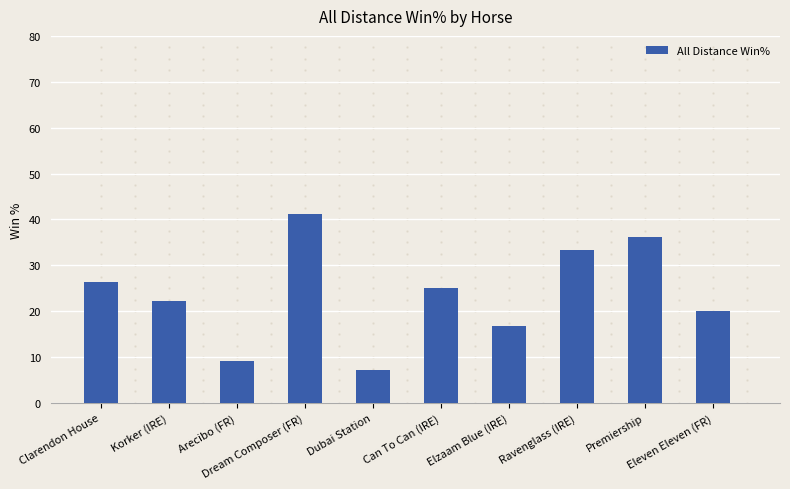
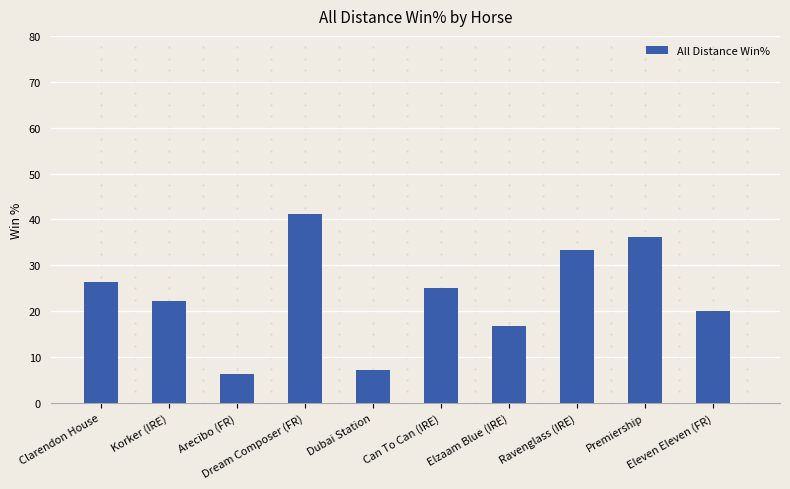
  {
    "All Distance Win%": {
      "Clarendon House": 26,
      "Korker (IRE)": 22,
-     "Arecibo (FR)": 9,
+     "Arecibo (FR)": 6,
      "Dream Composer (FR)": 41,
      "Dubai Station": 7,
      "Can To Can (IRE)": 25,
      "Elzaam Blue (IRE)": 17,
      "Ravenglass (IRE)": 33,
      "Premiership": 36,
      "Eleven Eleven (FR)": 20
    }
  }
